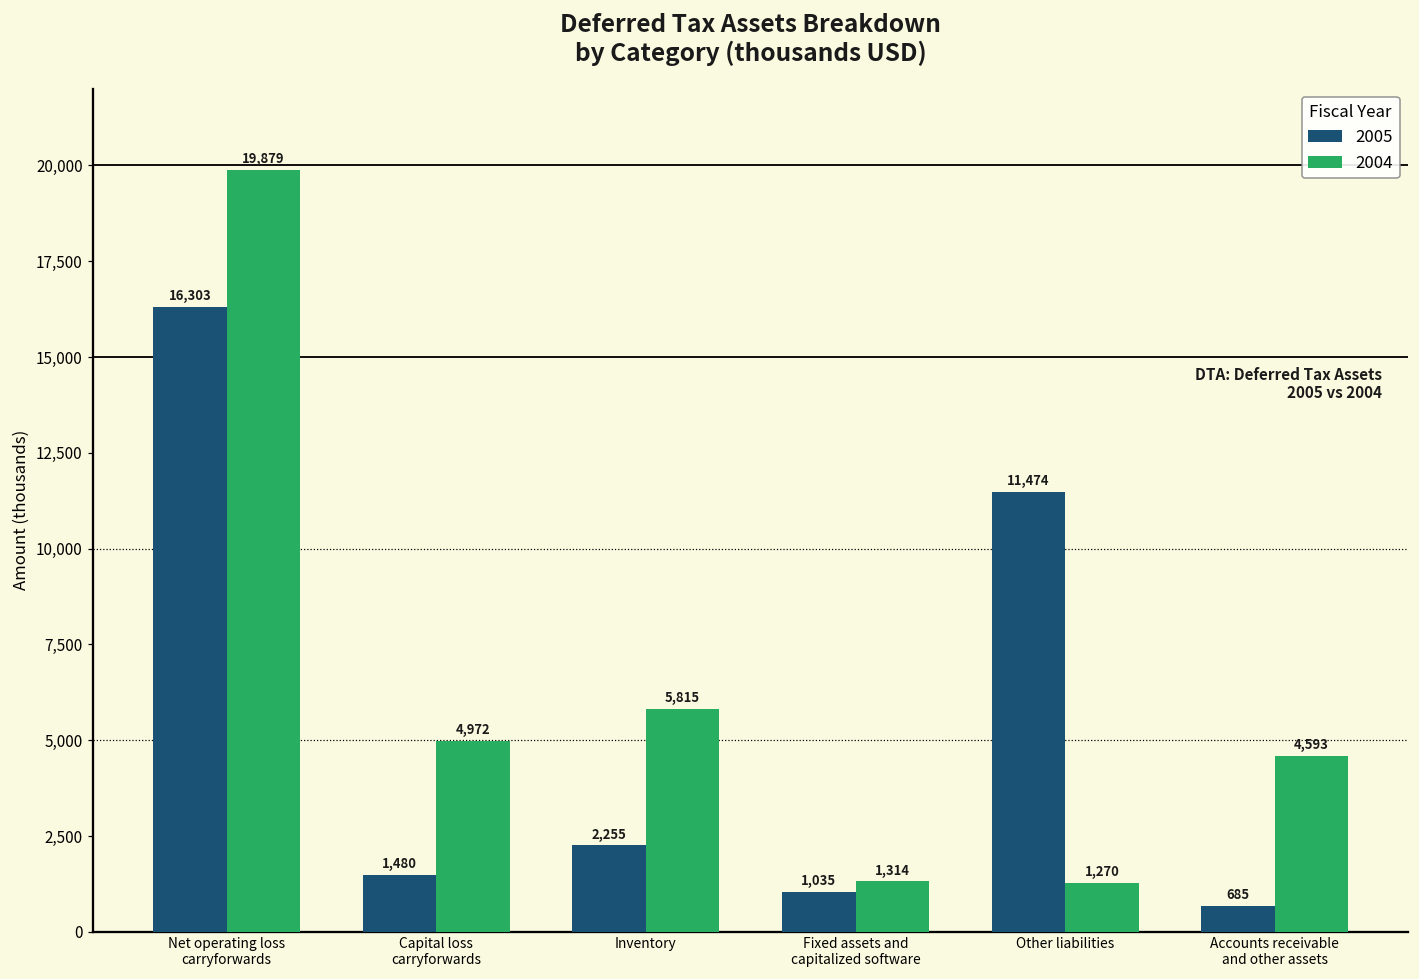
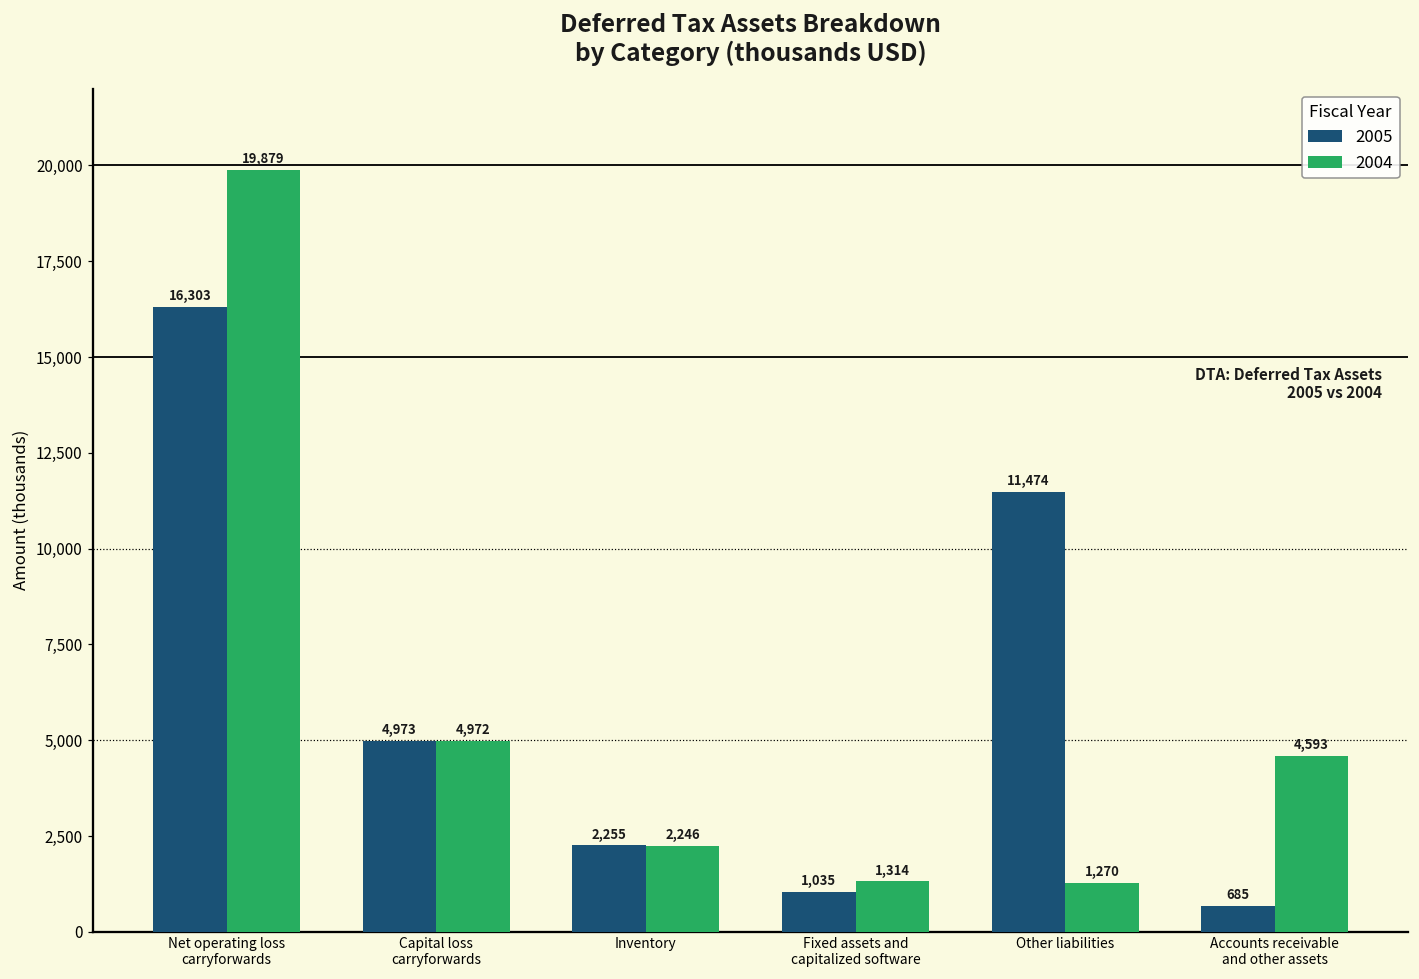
  {
    "2005": {
      "Net operating loss carryforwards": "16,303",
-     "Capital loss carryforwards": "1,480",
+     "Capital loss carryforwards": "4,973",
      "Inventory": "2,255",
      "Fixed assets and capitalized software": "1,035",
      "Other liabilities": "11,474",
      "Accounts receivable and other assets": "685"
    },
    "2004": {
      "Net operating loss carryforwards": "19,879",
      "Capital loss carryforwards": "4,972",
-     "Inventory": "5,815",
+     "Inventory": "2,246",
      "Fixed assets and capitalized software": "1,314",
      "Other liabilities": "1,270",
      "Accounts receivable and other assets": "4,593"
    }
  }
